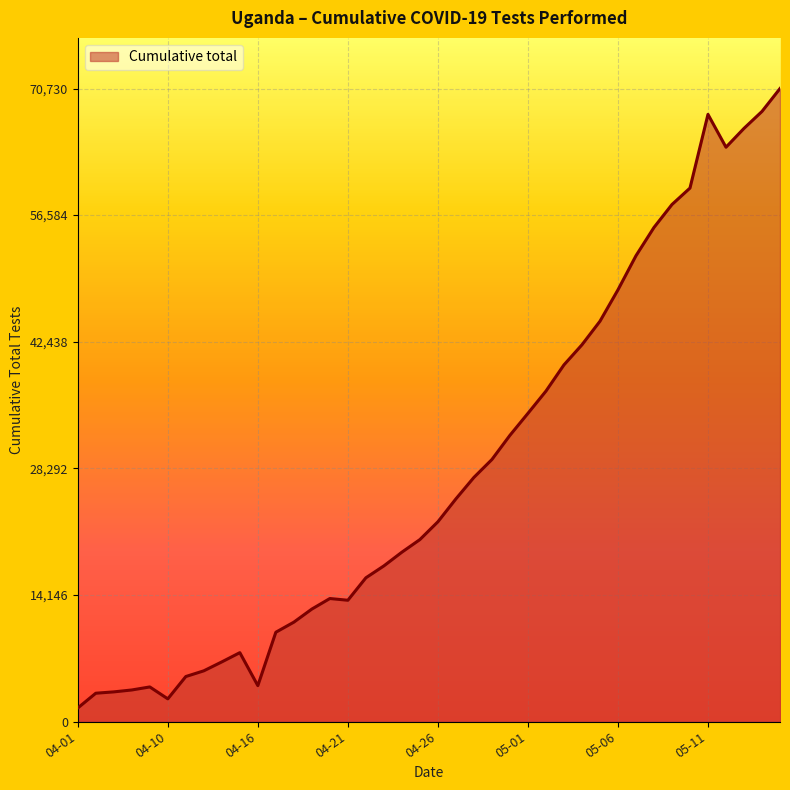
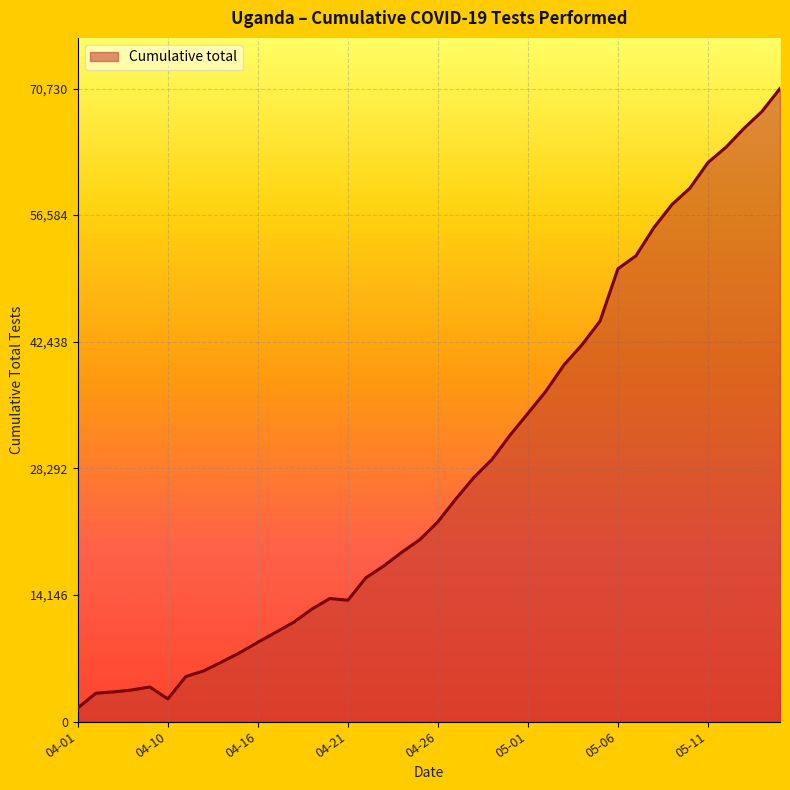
  {
    "04-01": "2,000",
    "04-10": "3,000",
-   "04-16": "4,000",
+   "04-16": "9,000",
    "04-21": "14,000",
    "04-26": "22,000",
    "05-01": "34,000",
-   "05-06": "48,000",
-   "05-11": "68,000"
+   "05-06": "51,000",
+   "05-11": "62,000"
  }
